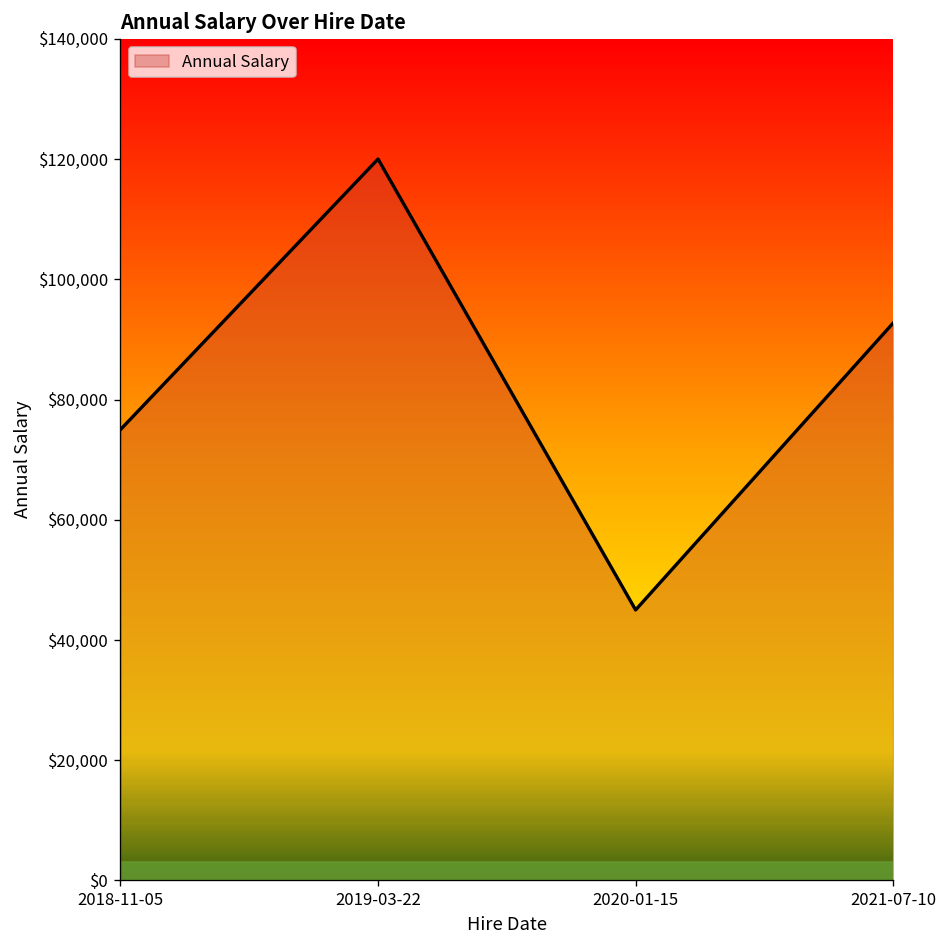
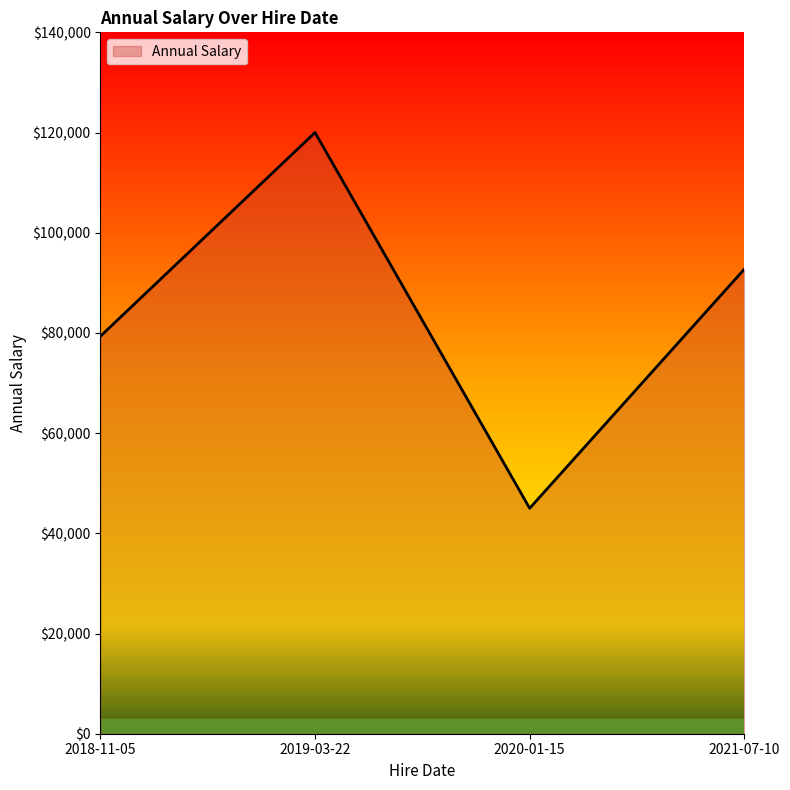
  {
-   "2018-11-05": "$75,000",
+   "2018-11-05": "$79,000",
    "2019-03-22": "$120,000",
    "2020-01-15": "$45,000",
    "2021-07-10": "$93,000"
  }
